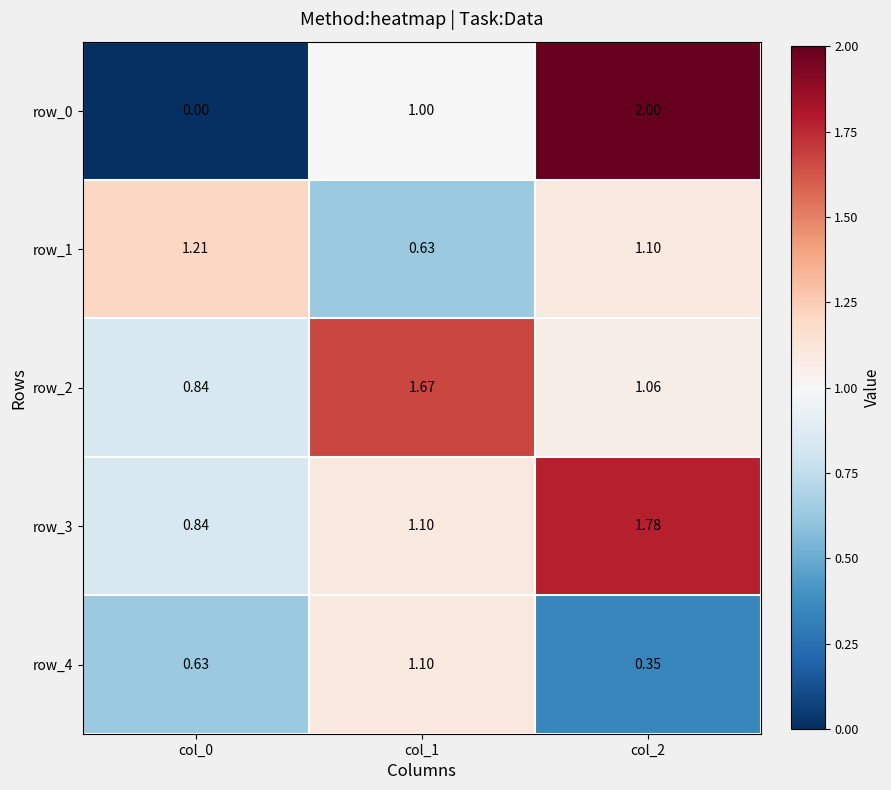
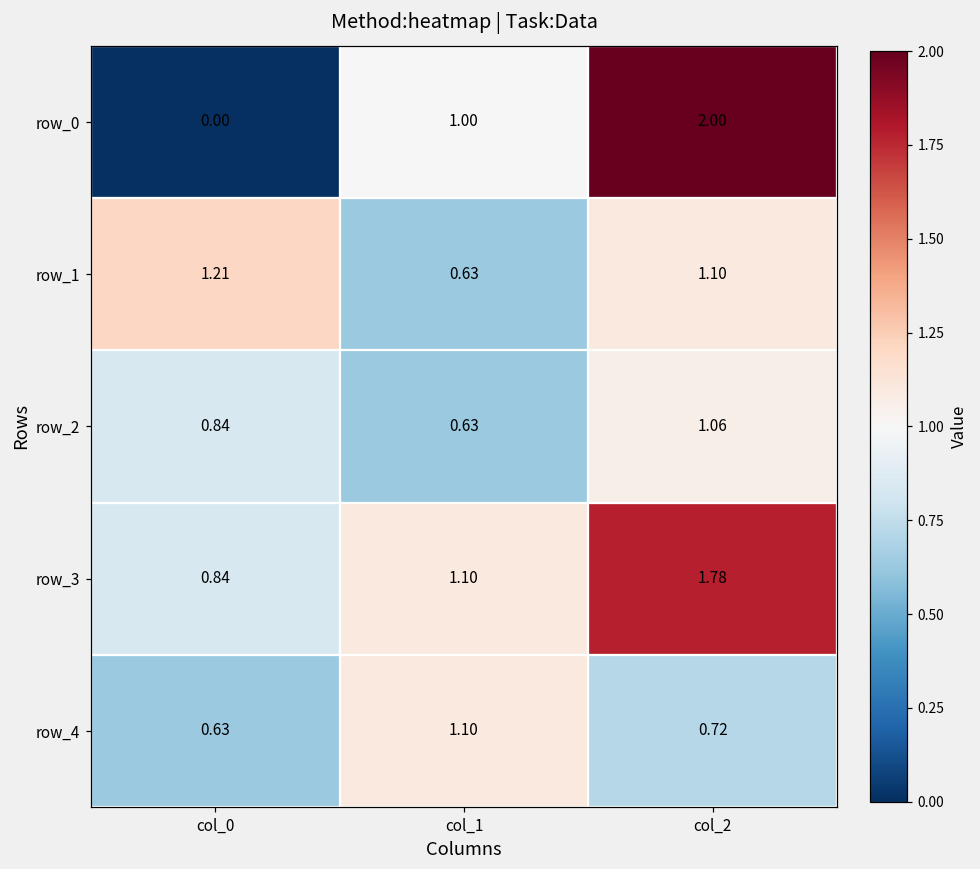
  {
    "row_0": {
      "col_0": 0.00,
      "col_1": 1.00,
      "col_2": 2.00
    },
    "row_1": {
      "col_0": 1.21,
      "col_1": 0.63,
      "col_2": 1.10
    },
    "row_2": {
      "col_0": 0.84,
-     "col_1": 1.67,
+     "col_1": 0.63,
      "col_2": 1.06
    },
    "row_3": {
      "col_0": 0.84,
      "col_1": 1.10,
      "col_2": 1.78
    },
    "row_4": {
      "col_0": 0.63,
      "col_1": 1.10,
-     "col_2": 0.35
+     "col_2": 0.72
    }
  }
